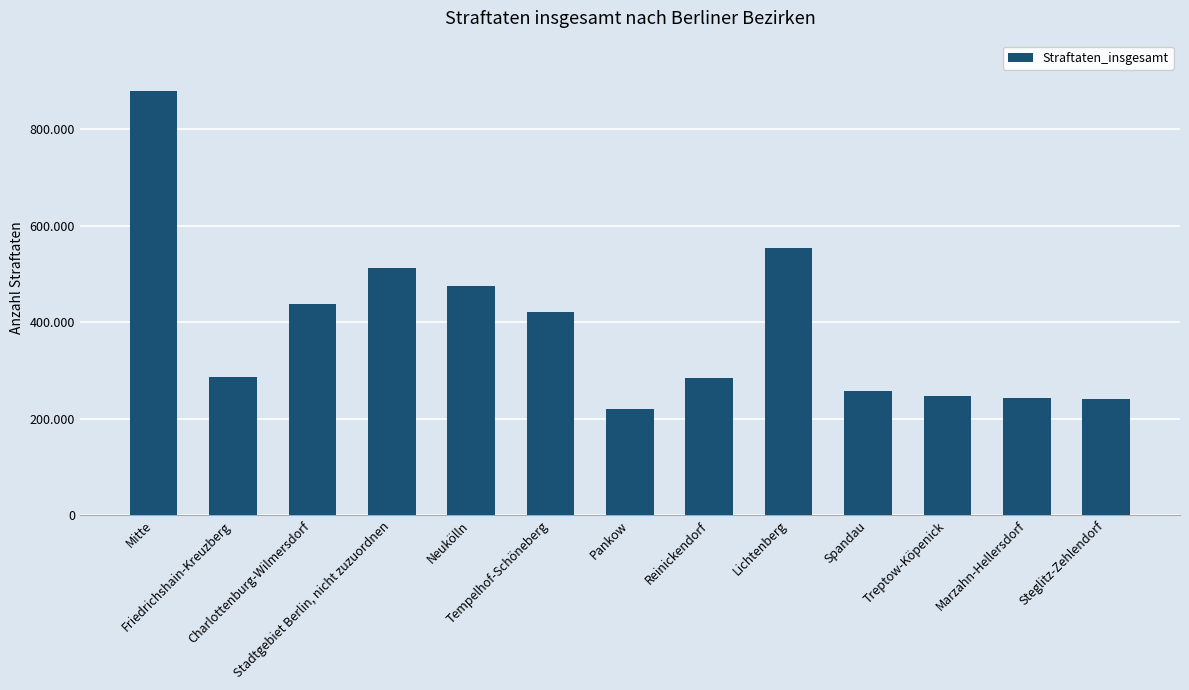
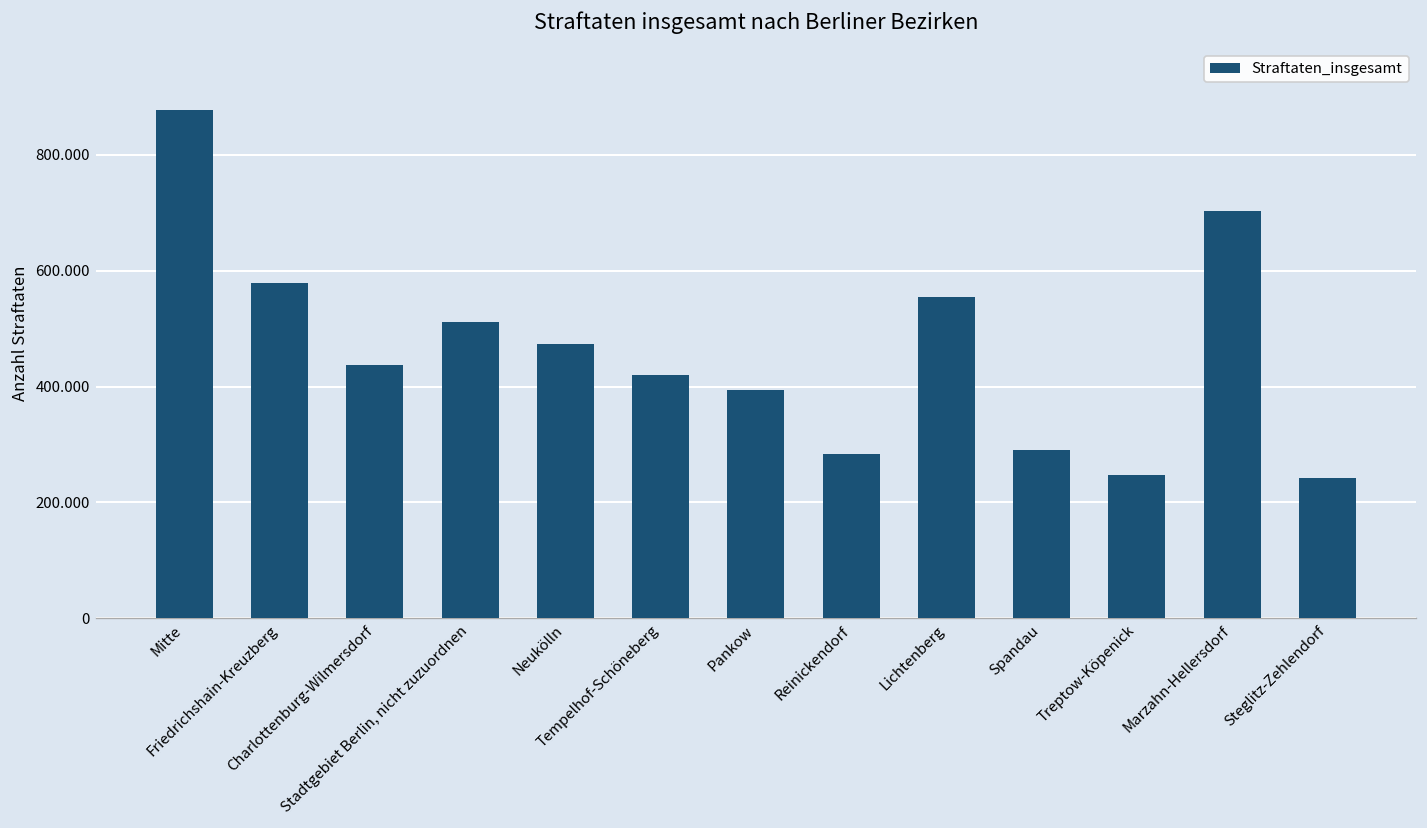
  {
    "Mitte": 880,
-   "Friedrichshain-Kreuzberg": 290,
+   "Friedrichshain-Kreuzberg": 580,
    "Charlottenburg-Wilmersdorf": 440,
    "Stadtgebiet Berlin, nicht zuzuordnen": 510,
    "Neukölln": 470,
    "Tempelhof-Schöneberg": 420,
-   "Pankow": 220,
+   "Pankow": 390,
    "Reinickendorf": 280,
    "Lichtenberg": 550,
-   "Spandau": 260,
+   "Spandau": 290,
    "Treptow-Köpenick": 250,
-   "Marzahn-Hellersdorf": 240,
+   "Marzahn-Hellersdorf": 700,
    "Steglitz-Zehlendorf": 240
  }
